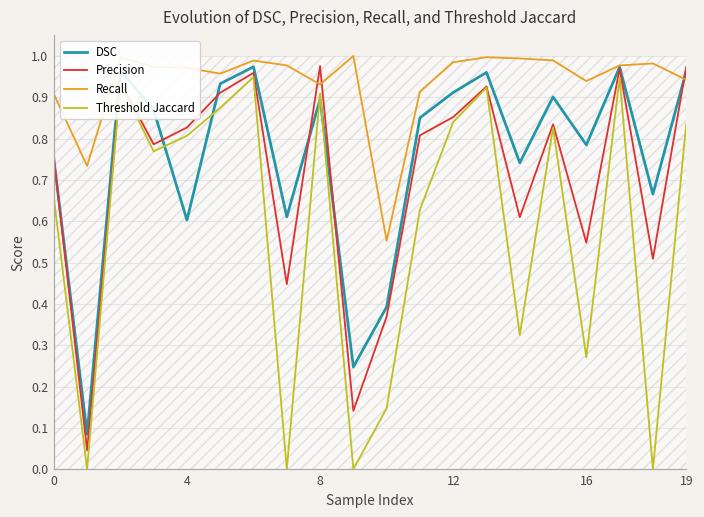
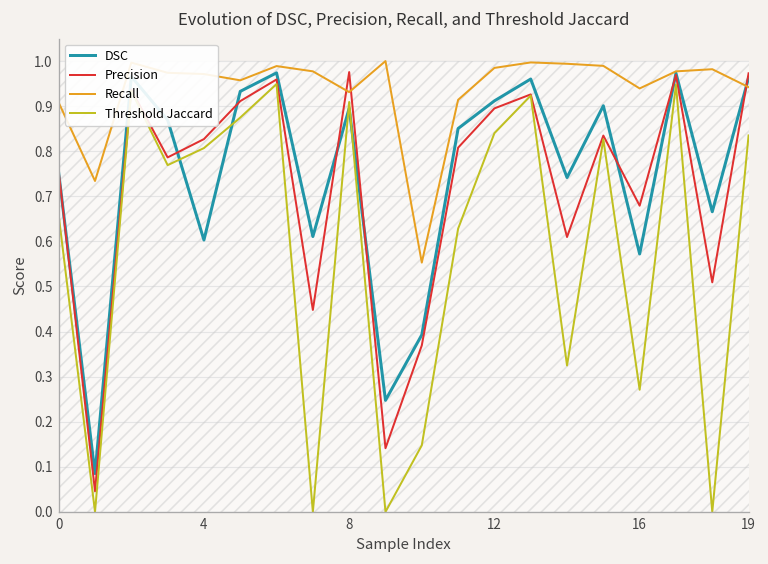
  {
    "DSC": {
      "4": 0.60,
      "8": 0.90,
      "12": 0.91,
-     "16": 0.78,
+     "16": 0.57,
      "19": 0.96
    },
    "Precision": {
      "4": 0.83,
      "8": 0.98,
-     "12": 0.85,
-     "16": 0.55,
+     "12": 0.90,
+     "16": 0.68,
      "19": 0.97
    }
  }
